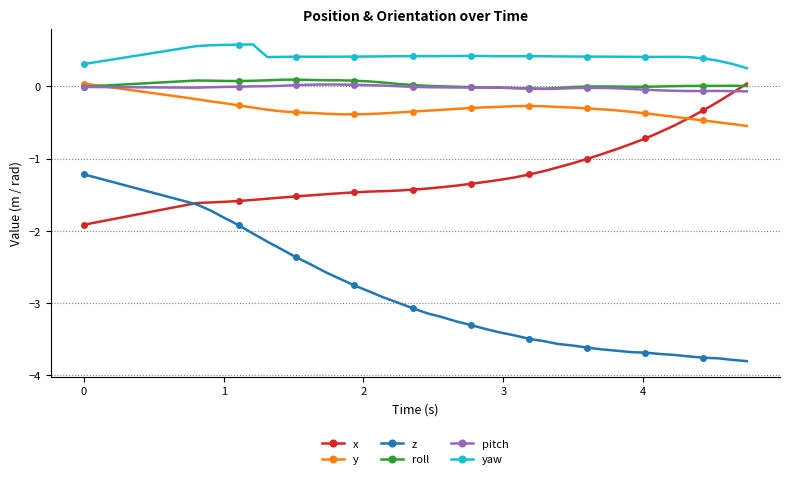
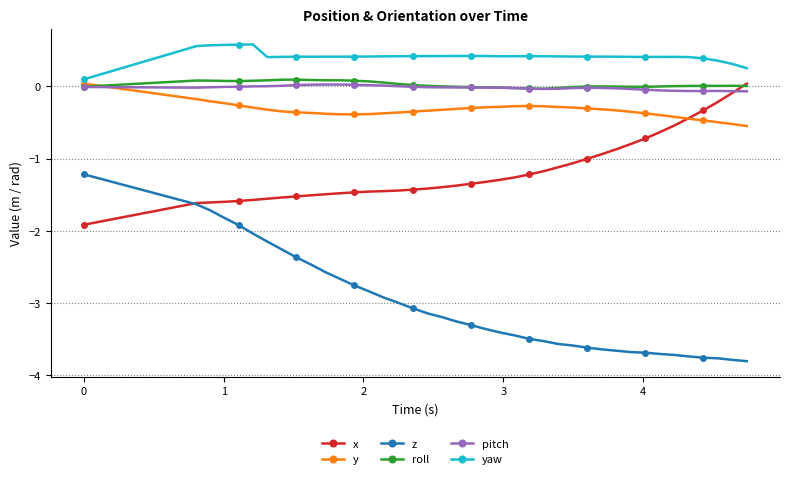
  {
    "x": {
      "0": -1.9
    },
    "y": {
      "0": 0.0
    },
    "z": {
      "0": -1.2
    },
    "yaw": {
-     "0": 0.3
+     "0": 0.1
    }
  }
